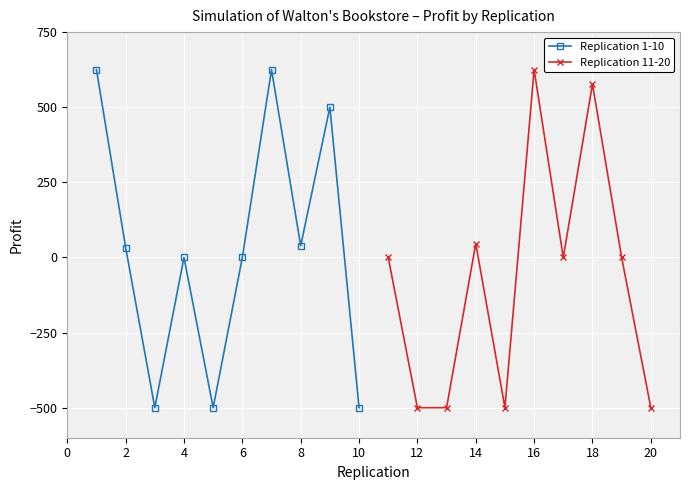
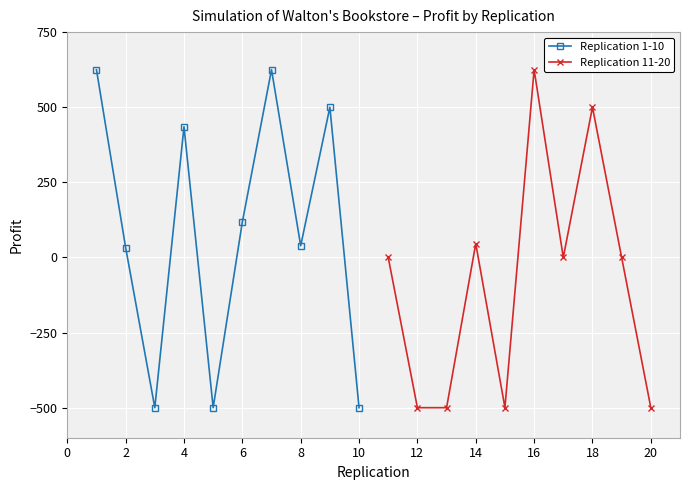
  {
    "Replication 1-10": {
      "2": 30,
-     "4": 0,
-     "6": 0,
+     "4": 440,
+     "6": 120,
      "8": 40,
      "10": -500
    },
    "Replication 11-20": {
      "12": -500,
      "14": 50,
      "16": 630,
-     "18": 580,
+     "18": 500,
      "20": -500
    }
  }
